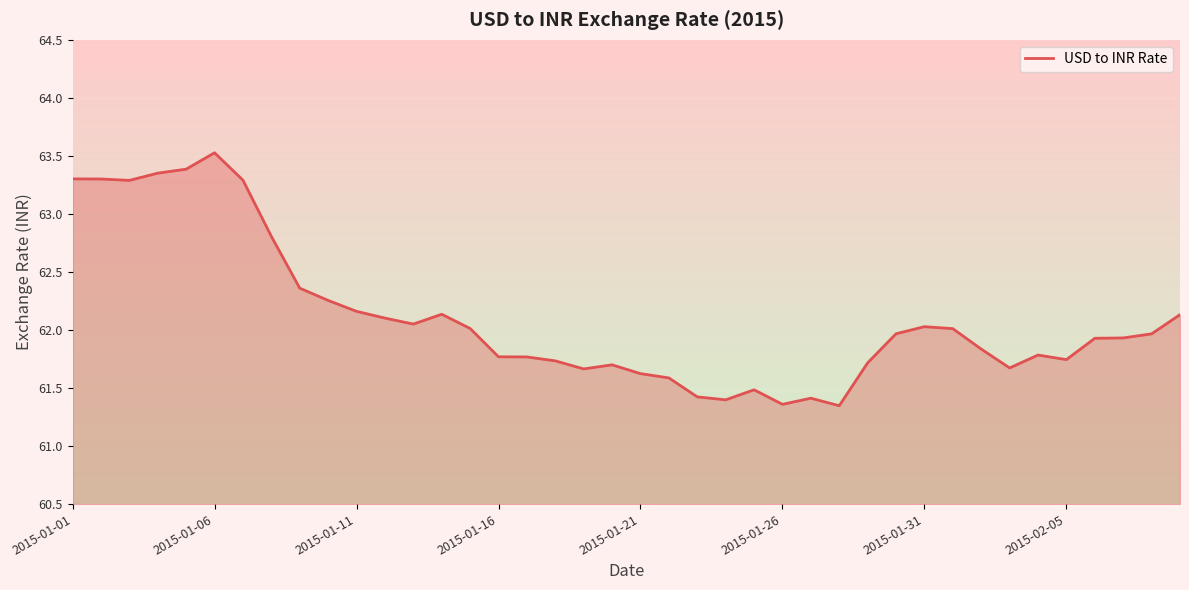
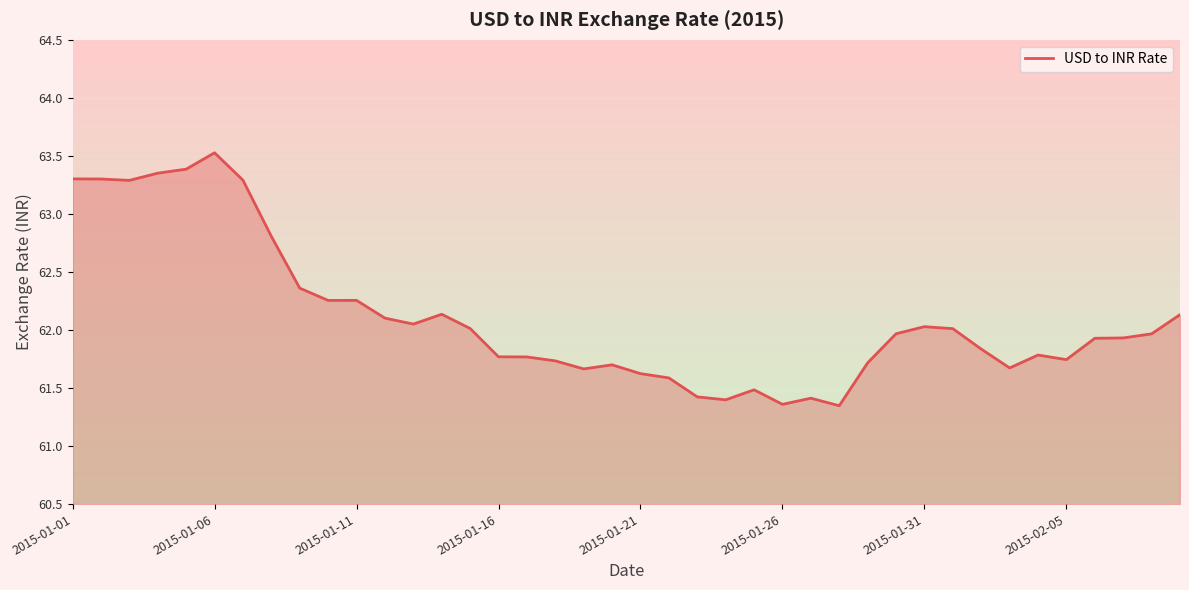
  {
    "2015-01-01": 63.30,
    "2015-01-06": 63.53,
-   "2015-01-11": 62.16,
+   "2015-01-11": 62.26,
    "2015-01-16": 61.77,
    "2015-01-21": 61.62,
    "2015-01-26": 61.36,
    "2015-01-31": 62.03,
    "2015-02-05": 61.74
  }
